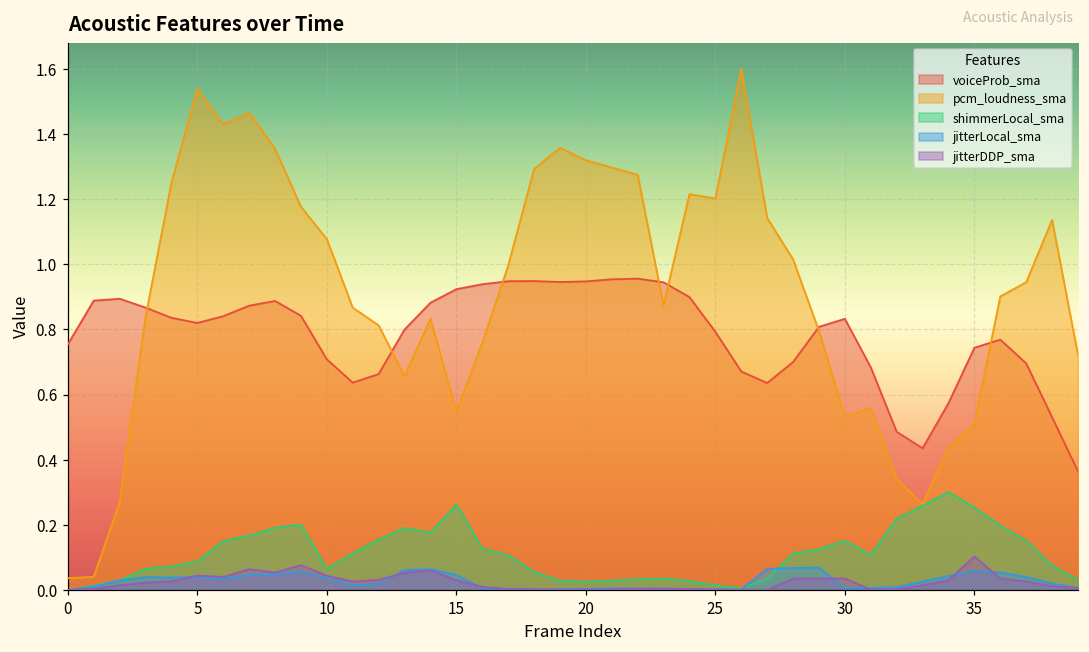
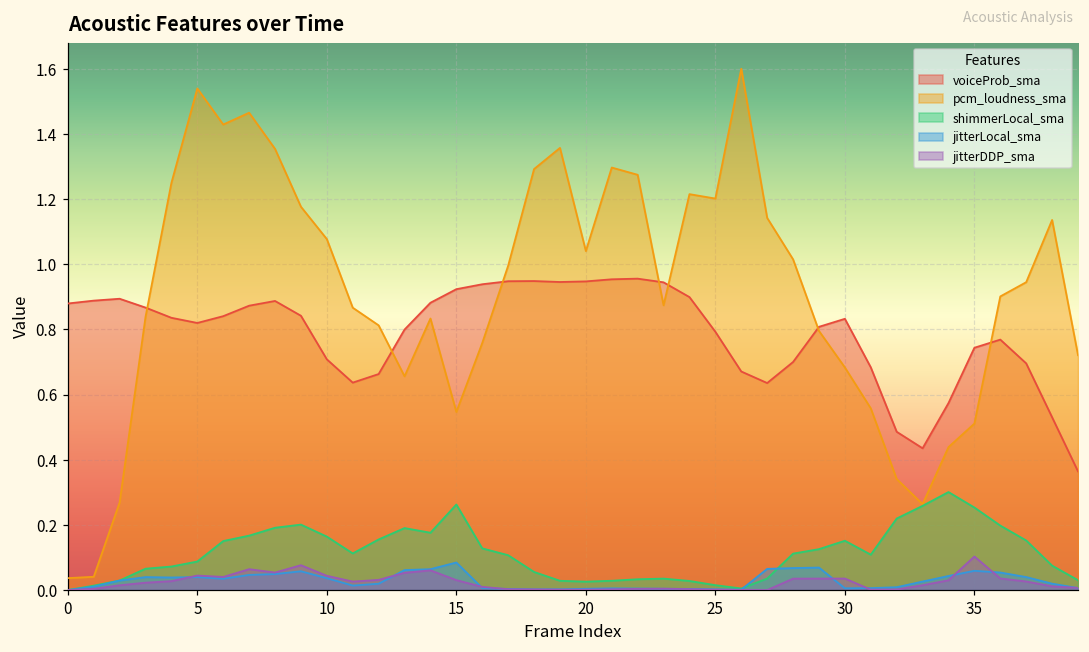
  {
    "voiceProb_sma": {
-     "0": 0.75,
+     "0": 0.88,
      "5": 0.82,
      "10": 0.71,
      "15": 0.92,
      "20": 0.95,
      "25": 0.79,
      "30": 0.83,
      "35": 0.74
    },
    "pcm_loudness_sma": {
      "0": 0.04,
      "5": 1.54,
      "10": 1.08,
      "15": 0.55,
-     "20": 1.32,
+     "20": 1.04,
      "25": 1.20,
-     "30": 0.53,
+     "30": 0.68,
      "35": 0.51
    },
    "shimmerLocal_sma": {
      "5": 0.09,
-     "10": 0.07,
+     "10": 0.16,
      "15": 0.26,
      "20": 0.03,
      "25": 0.02,
      "30": 0.15,
      "35": 0.25
    },
    "jitterLocal_sma": {
-     "15": 0.05,
+     "15": 0.08,
      "30": 0.01,
      "35": 0.06
    },
    "jitterDDP_sma": {
      "15": 0.03,
      "30": 0.04,
      "35": 0.10
    }
  }
